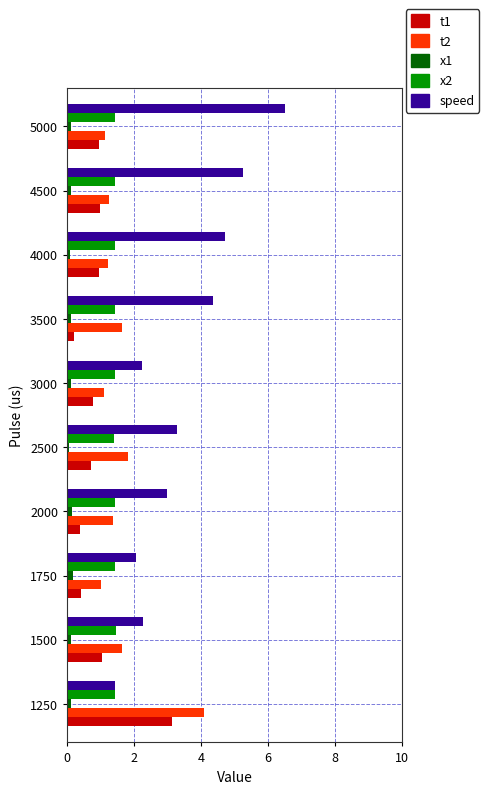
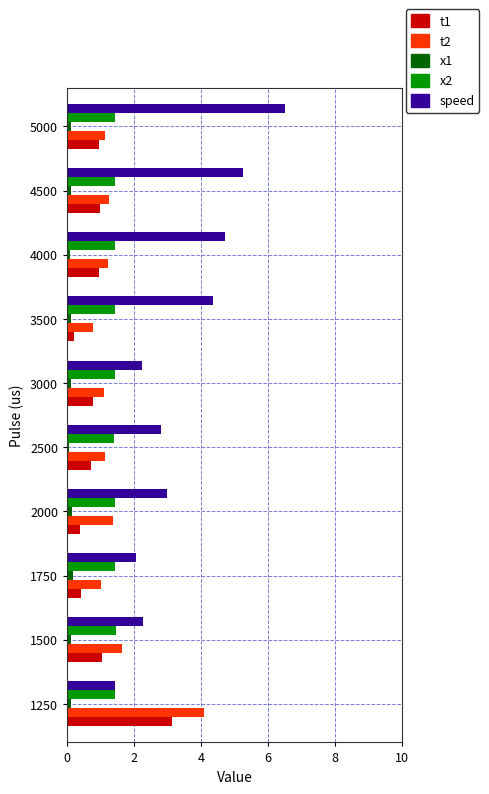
  {
    "t1": {
      "5000": 0.9,
      "4500": 1.0,
      "4000": 1.0,
      "3500": 0.2,
      "3000": 0.8,
      "2500": 0.7,
      "2000": 0.4,
      "1750": 0.4,
      "1500": 1.0,
      "1250": 3.1
    },
    "t2": {
      "5000": 1.1,
      "4500": 1.2,
      "4000": 1.2,
-     "3500": 1.6,
+     "3500": 0.8,
      "3000": 1.1,
-     "2500": 1.8,
+     "2500": 1.1,
      "2000": 1.4,
      "1750": 1.0,
      "1500": 1.6,
      "1250": 4.1
    },
    "speed": {
      "5000": 6.5,
      "4500": 5.2,
      "4000": 4.7,
      "3500": 4.4,
      "3000": 2.2,
-     "2500": 3.3,
+     "2500": 2.8,
      "2000": 3.0,
      "1750": 2.1,
      "1500": 2.3,
      "1250": 1.4
    }
  }
